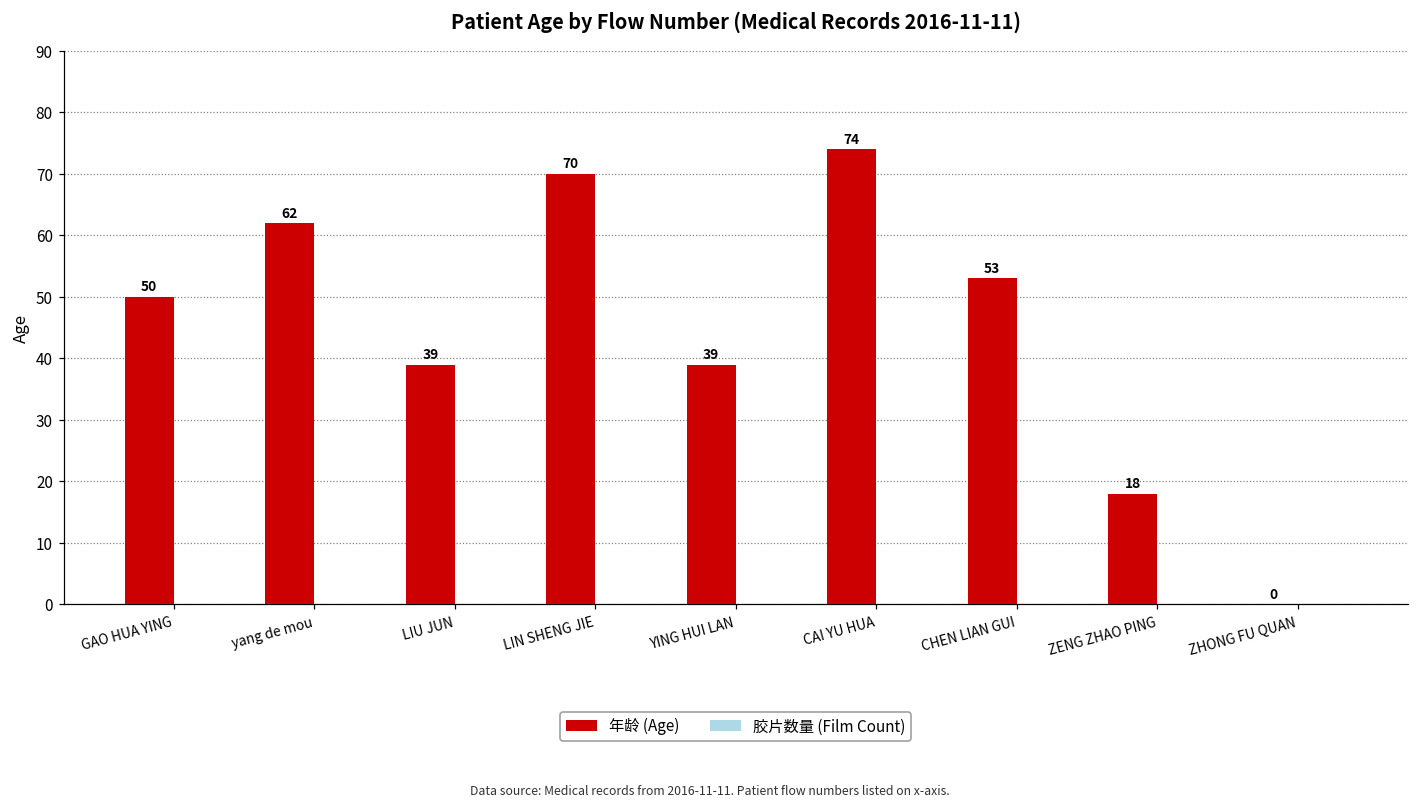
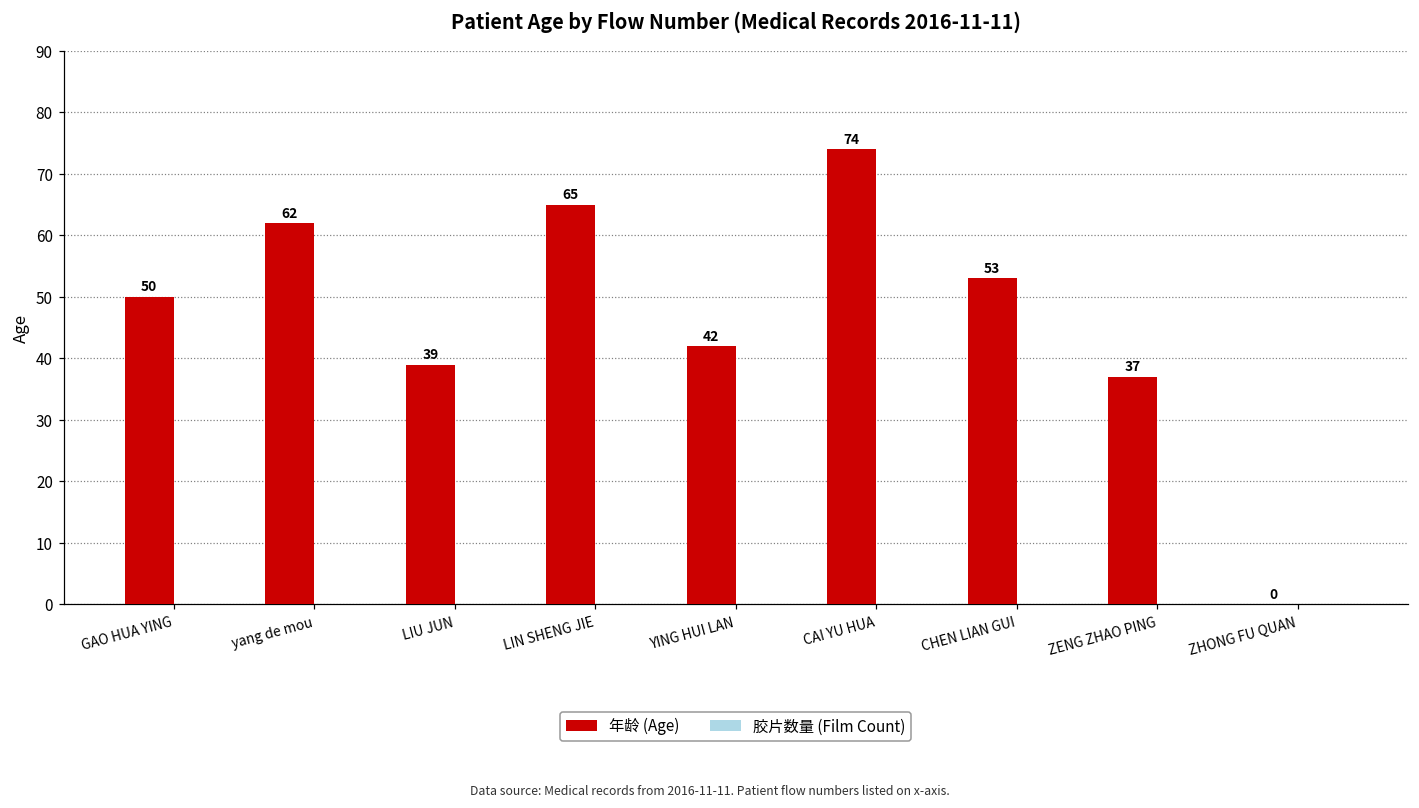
  {
    "年龄 (Age)": {
      "GAO HUA YING": 50,
      "yang de mou": 62,
      "LIU JUN": 39,
-     "LIN SHENG JIE": 70,
-     "YING HUI LAN": 39,
+     "LIN SHENG JIE": 65,
+     "YING HUI LAN": 42,
      "CAI YU HUA": 74,
      "CHEN LIAN GUI": 53,
-     "ZENG ZHAO PING": 18,
+     "ZENG ZHAO PING": 37,
      "ZHONG FU QUAN": 0
    },
    "胶片数量 (Film Count)": {
      "GAO HUA YING": 0,
      "yang de mou": 0,
      "LIU JUN": 0,
      "LIN SHENG JIE": 0,
      "YING HUI LAN": 0,
      "CAI YU HUA": 0,
      "CHEN LIAN GUI": 0,
      "ZENG ZHAO PING": 0,
      "ZHONG FU QUAN": 0
    }
  }
